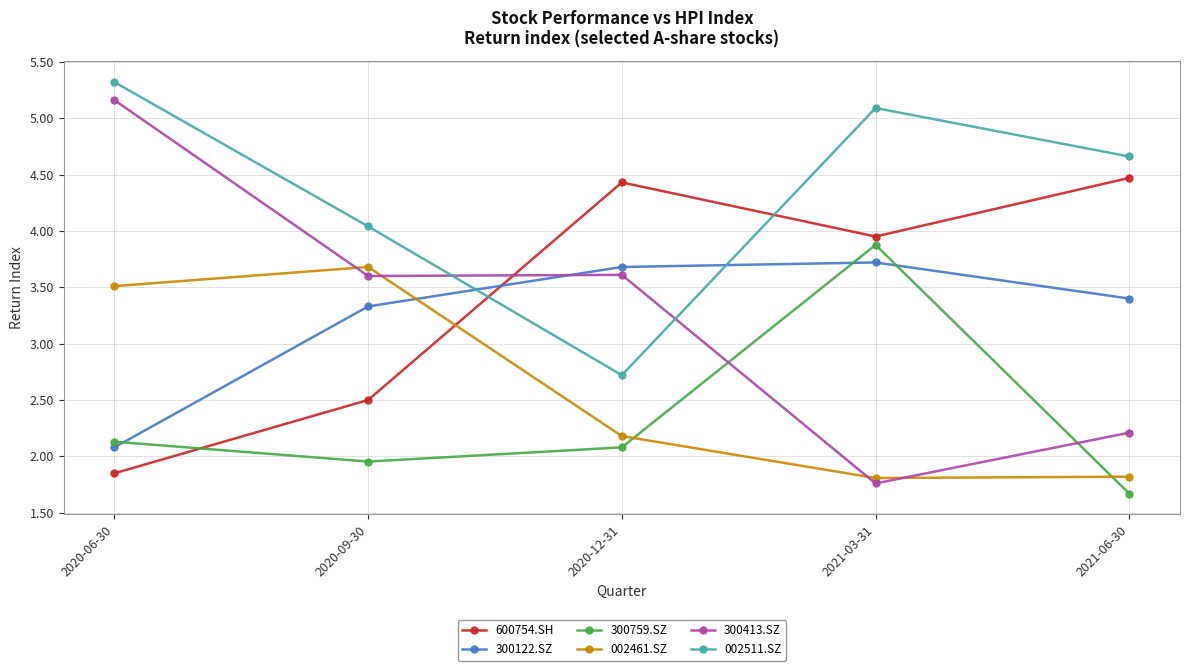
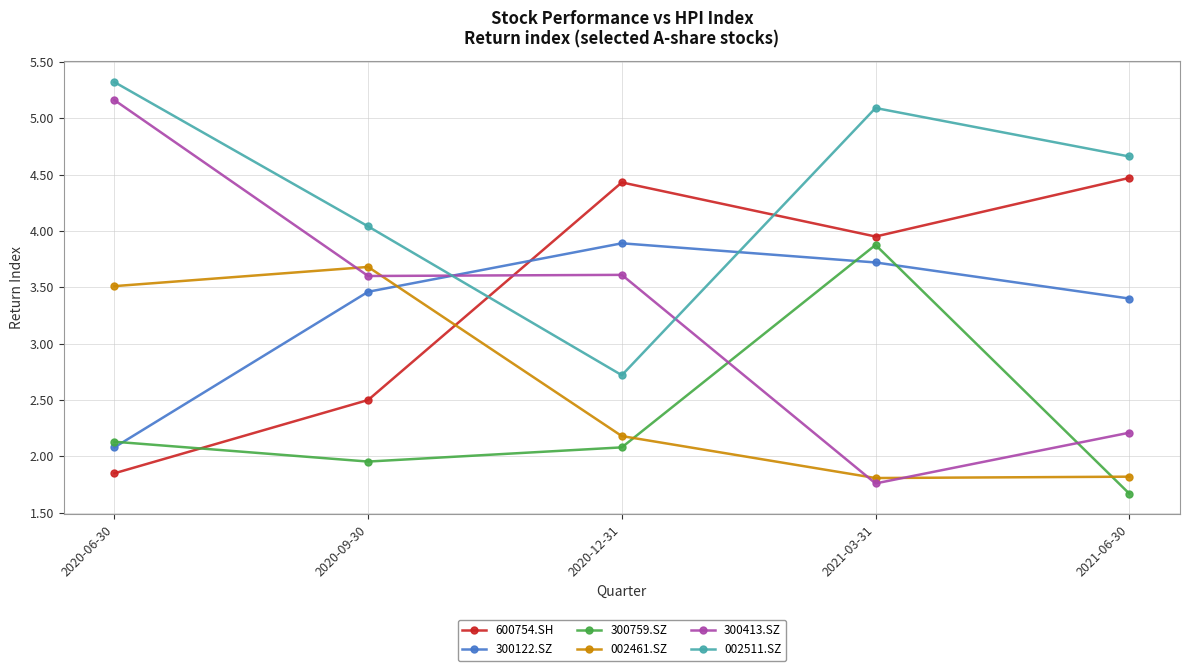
  {
    "600754.SH": {
      "2020-06-30": 1.85,
      "2020-09-30": 2.50,
      "2020-12-31": 4.43,
      "2021-03-31": 3.95,
      "2021-06-30": 4.47
    },
    "300122.SZ": {
      "2020-06-30": 2.08,
-     "2020-09-30": 3.33,
-     "2020-12-31": 3.68,
+     "2020-09-30": 3.46,
+     "2020-12-31": 3.89,
      "2021-03-31": 3.72,
      "2021-06-30": 3.40
    },
    "300759.SZ": {
      "2020-06-30": 2.13,
      "2020-09-30": 1.95,
      "2020-12-31": 2.08,
      "2021-03-31": 3.88,
      "2021-06-30": 1.67
    },
    "002461.SZ": {
      "2020-06-30": 3.51,
      "2020-09-30": 3.68,
      "2020-12-31": 2.18,
      "2021-03-31": 1.81,
      "2021-06-30": 1.82
    },
    "300413.SZ": {
      "2020-06-30": 5.16,
      "2020-09-30": 3.60,
      "2020-12-31": 3.61,
      "2021-03-31": 1.76,
      "2021-06-30": 2.21
    },
    "002511.SZ": {
      "2020-06-30": 5.32,
      "2020-09-30": 4.04,
      "2020-12-31": 2.72,
      "2021-03-31": 5.09,
      "2021-06-30": 4.66
    }
  }
